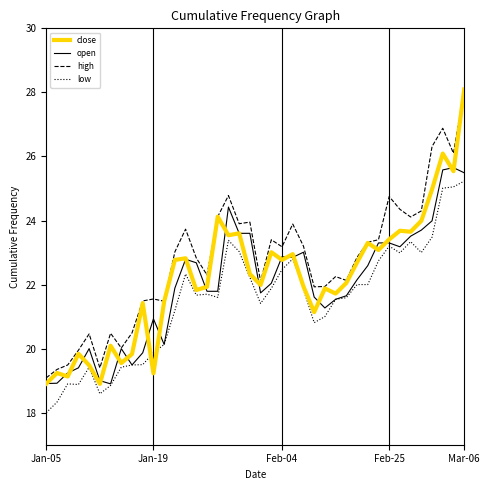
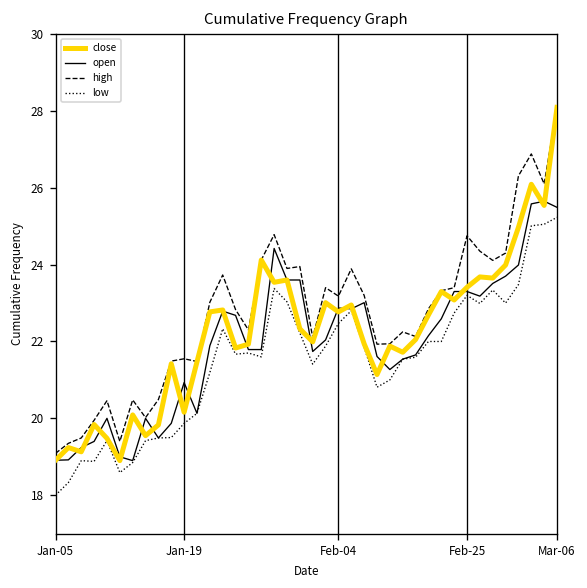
  {
    "close": {
-     "Jan-19": 19.2,
+     "Jan-19": 20.2,
      "Feb-04": 22.8,
      "Feb-25": 23.4
    }
  }
